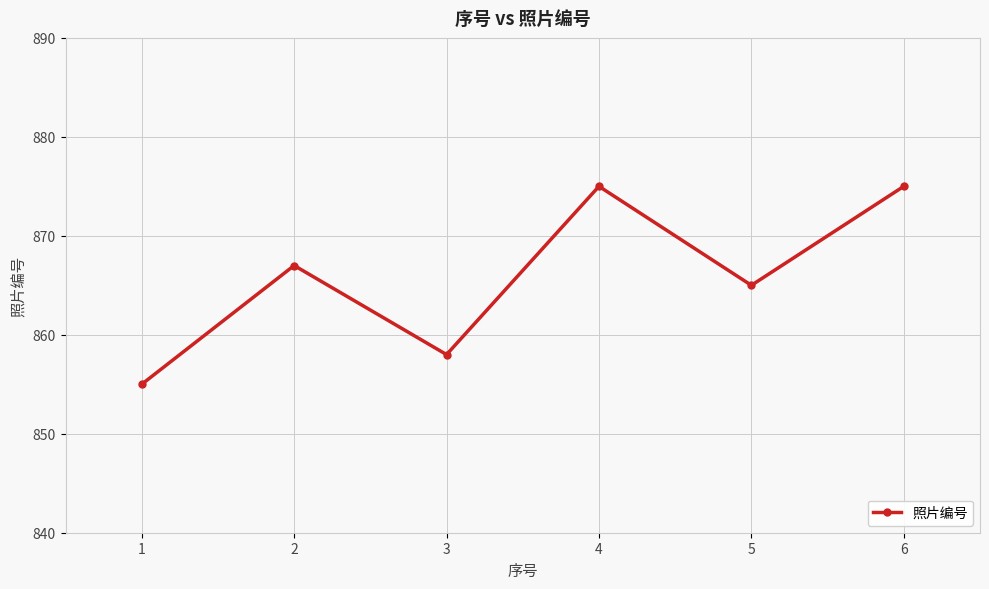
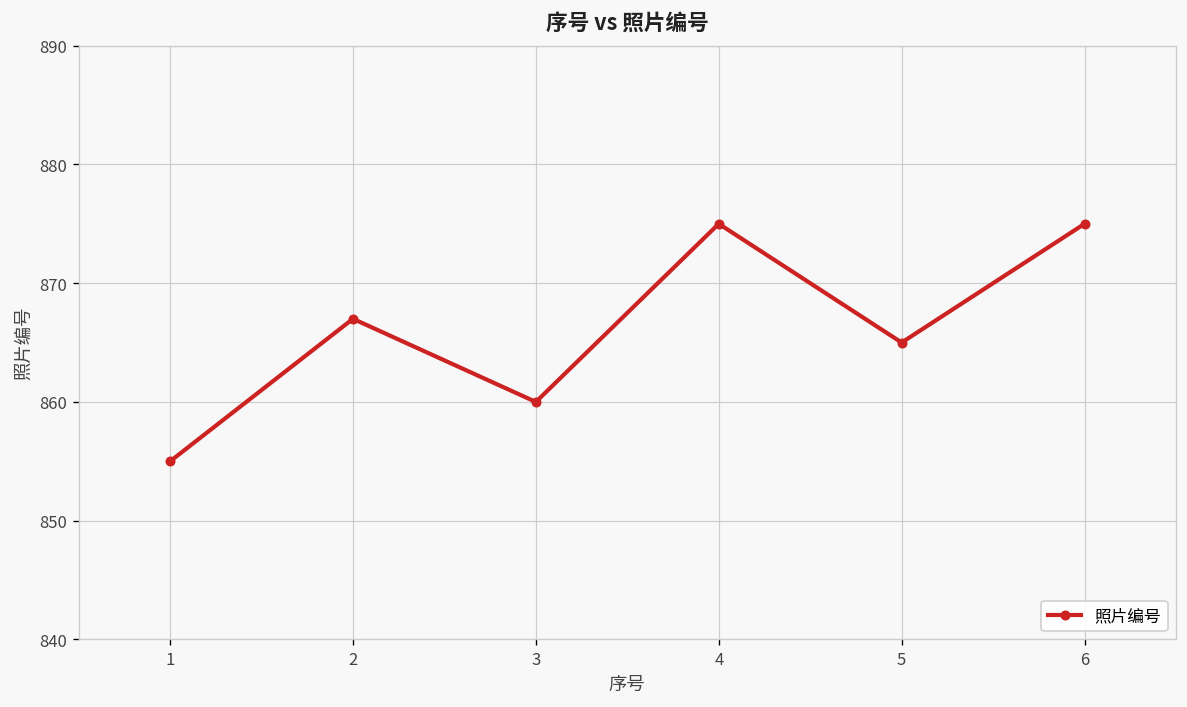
  {
    "1": 855,
    "2": 867,
-   "3": 858,
+   "3": 860,
    "4": 875,
    "5": 865,
    "6": 875
  }
